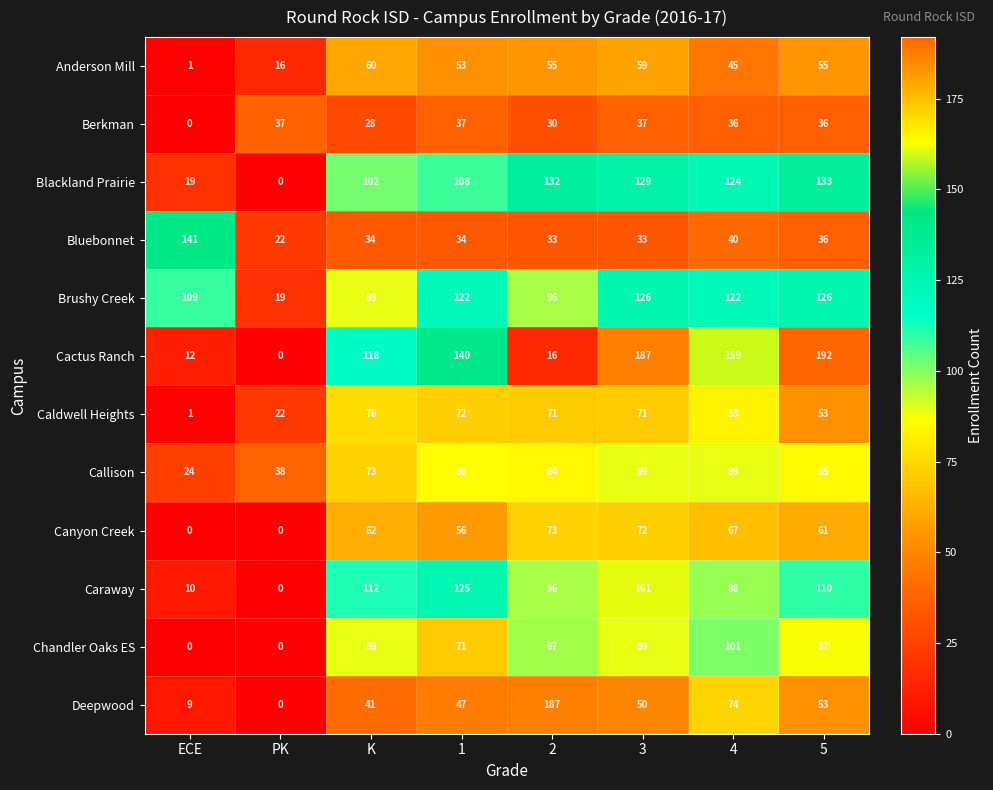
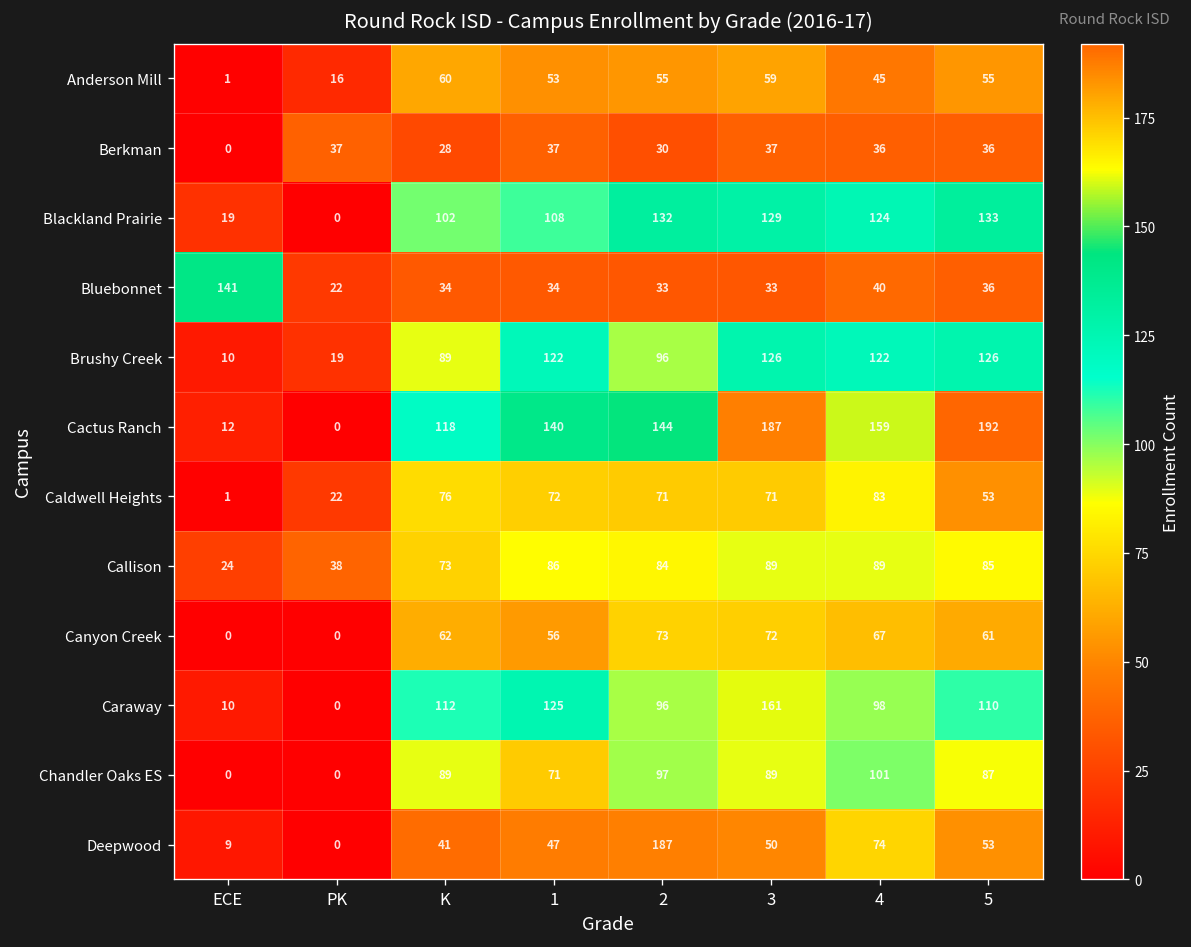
  {
    "Anderson Mill": {
      "ECE": 1,
      "PK": 16,
      "K": 60,
      "1": 53,
      "2": 55,
      "3": 59,
      "4": 45,
      "5": 55
    },
    "Berkman": {
      "ECE": 0,
      "PK": 37,
      "K": 28,
      "1": 37,
      "2": 30,
      "3": 37,
      "4": 36,
      "5": 36
    },
    "Blackland Prairie": {
      "ECE": 19,
      "PK": 0,
      "K": 102,
      "1": 108,
      "2": 132,
      "3": 129,
      "4": 124,
      "5": 133
    },
    "Bluebonnet": {
      "ECE": 141,
      "PK": 22,
      "K": 34,
      "1": 34,
      "2": 33,
      "3": 33,
      "4": 40,
      "5": 36
    },
    "Brushy Creek": {
-     "ECE": 109,
+     "ECE": 10,
      "PK": 19,
      "K": 89,
      "1": 122,
      "2": 96,
      "3": 126,
      "4": 122,
      "5": 126
    },
    "Cactus Ranch": {
      "ECE": 12,
      "PK": 0,
      "K": 118,
      "1": 140,
-     "2": 16,
+     "2": 144,
      "3": 187,
      "4": 159,
      "5": 192
    },
    "Caldwell Heights": {
      "ECE": 1,
      "PK": 22,
      "K": 76,
      "1": 72,
      "2": 71,
      "3": 71,
      "4": 83,
      "5": 53
    },
    "Callison": {
      "ECE": 24,
      "PK": 38,
      "K": 73,
      "1": 86,
      "2": 84,
      "3": 89,
      "4": 89,
      "5": 85
    },
    "Canyon Creek": {
      "ECE": 0,
      "PK": 0,
      "K": 62,
      "1": 56,
      "2": 73,
      "3": 72,
      "4": 67,
      "5": 61
    },
    "Caraway": {
      "ECE": 10,
      "PK": 0,
      "K": 112,
      "1": 125,
      "2": 96,
      "3": 161,
      "4": 98,
      "5": 110
    },
    "Chandler Oaks ES": {
      "ECE": 0,
      "PK": 0,
      "K": 89,
      "1": 71,
      "2": 97,
      "3": 89,
      "4": 101,
      "5": 87
    },
    "Deepwood": {
      "ECE": 9,
      "PK": 0,
      "K": 41,
      "1": 47,
      "2": 187,
      "3": 50,
      "4": 74,
      "5": 53
    }
  }
